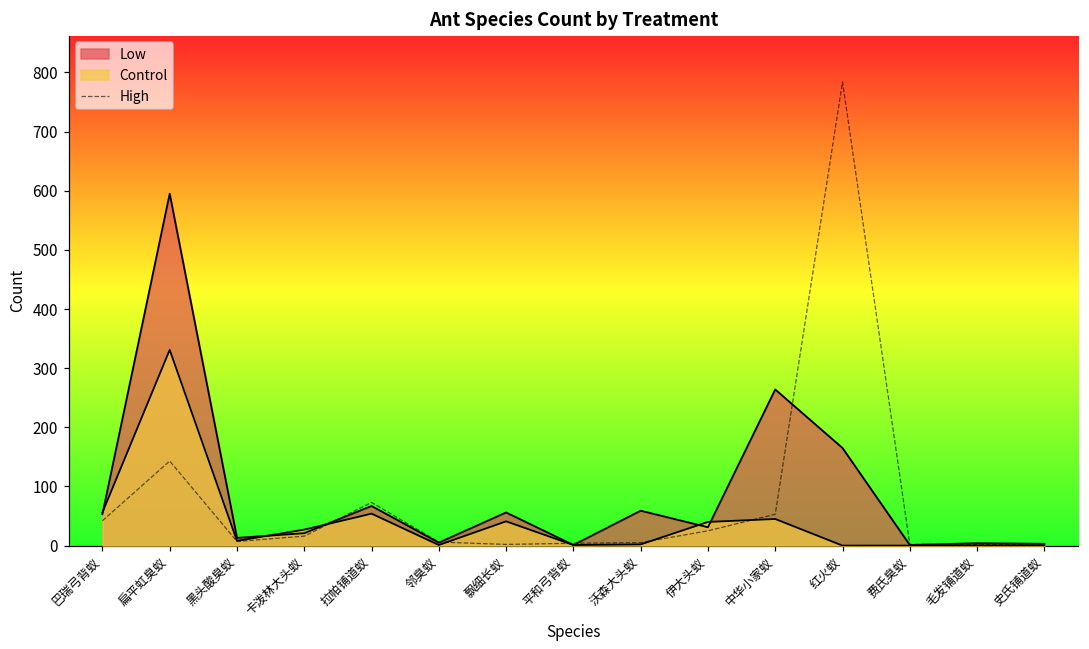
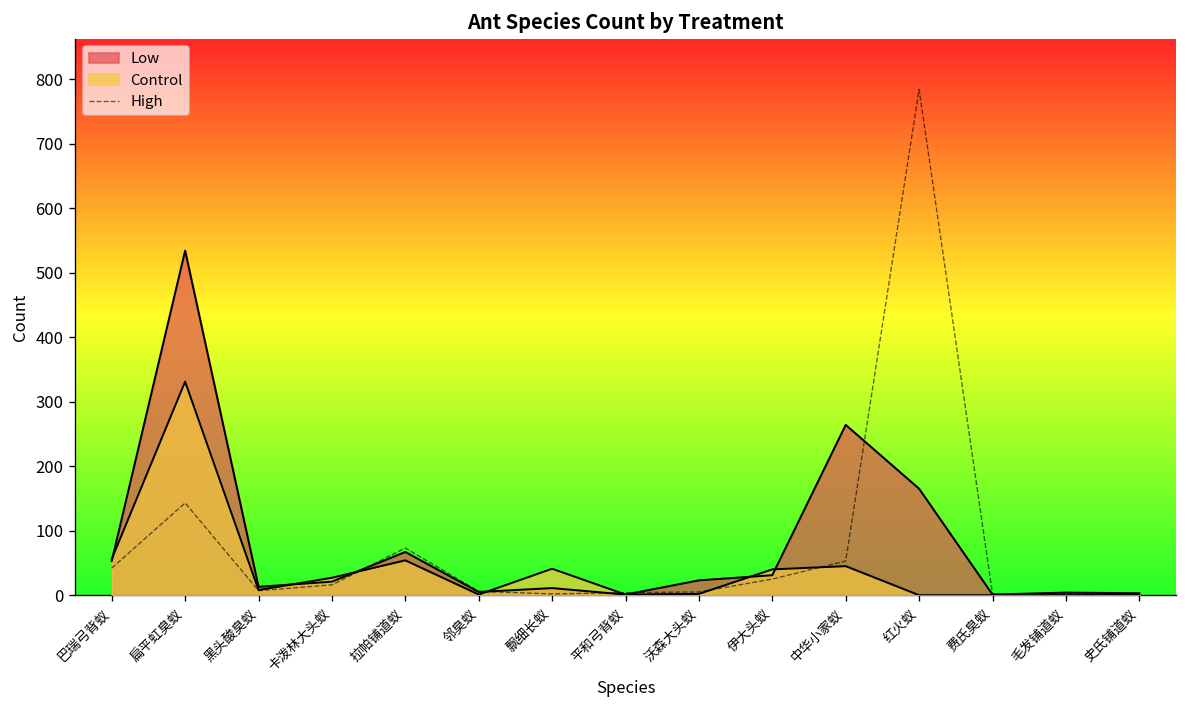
  {
    "Low": {
-     "扁平虹臭蚁": 600,
+     "扁平虹臭蚁": 530,
      "黑头酸臭蚁": 10,
      "卡泼林大头蚁": 20,
      "拉帕铺道蚁": 70,
-     "飘细长蚁": 60,
-     "沃森大头蚁": 60,
+     "飘细长蚁": 10,
+     "沃森大头蚁": 20,
      "伊大头蚁": 30,
      "中华小家蚁": 260,
      "红火蚁": 170
    },
    "Control": {
      "扁平虹臭蚁": 330,
      "卡泼林大头蚁": 30,
      "拉帕铺道蚁": 50,
      "飘细长蚁": 40,
      "伊大头蚁": 40,
      "中华小家蚁": 50,
      "红火蚁": 0
    },
    "High": {
      "巴瑞弓背蚁": 40,
      "扁平虹臭蚁": 140,
      "卡泼林大头蚁": 20,
      "拉帕铺道蚁": 70,
      "飘细长蚁": 0,
      "伊大头蚁": 30,
      "中华小家蚁": 50,
      "红火蚁": 780
    }
  }
